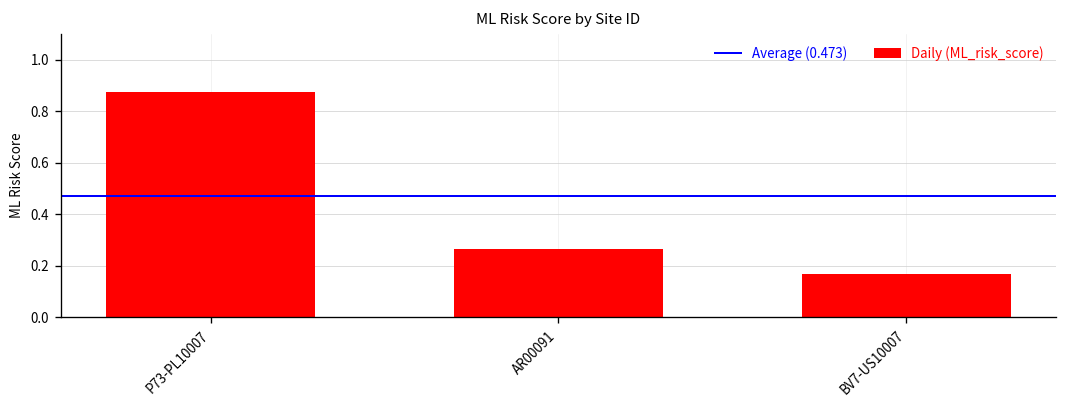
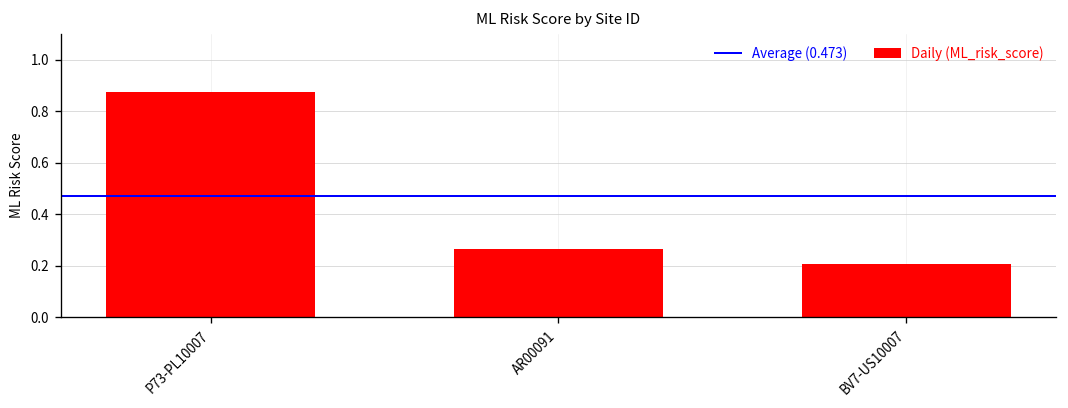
  {
    "P73-PL10007": 0.88,
    "AR00091": 0.26,
-   "BV7-US10007": 0.17
+   "BV7-US10007": 0.21
  }
